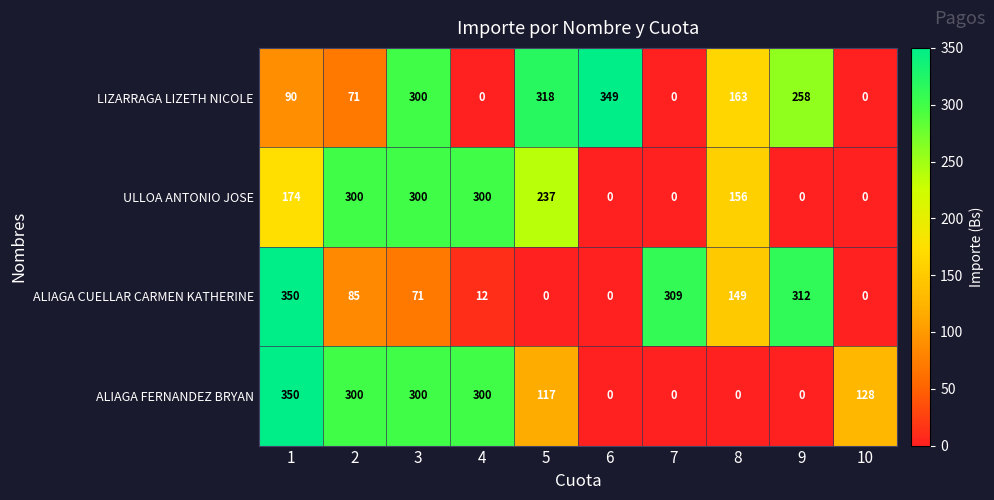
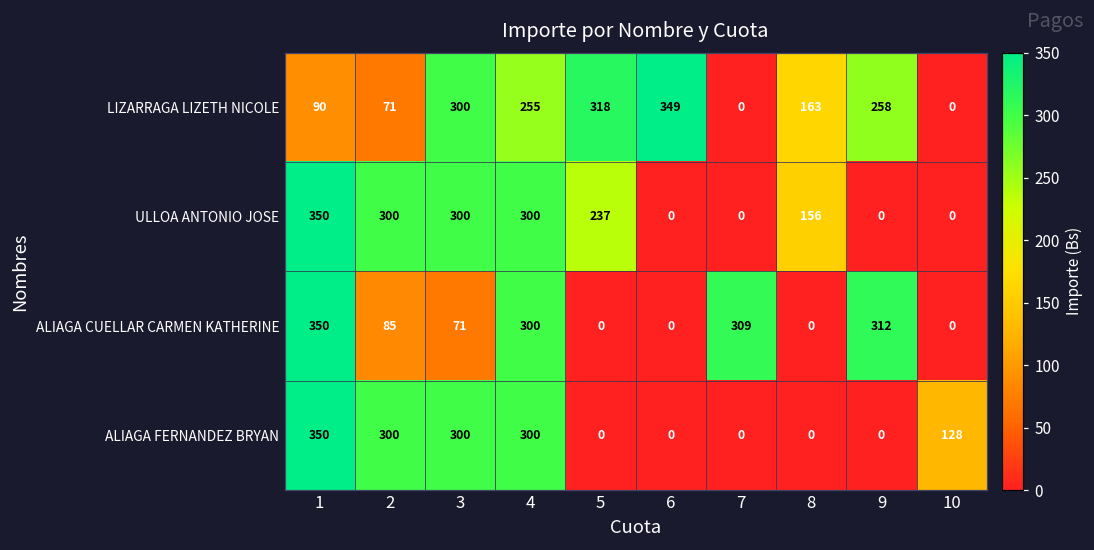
  {
    "LIZARRAGA LIZETH NICOLE": {
      "1": 90,
      "2": 71,
      "3": 300,
-     "4": 0,
+     "4": 255,
      "5": 318,
      "6": 349,
      "7": 0,
      "8": 163,
      "9": 258,
      "10": 0
    },
    "ULLOA ANTONIO JOSE": {
-     "1": 174,
+     "1": 350,
      "2": 300,
      "3": 300,
      "4": 300,
      "5": 237,
      "6": 0,
      "7": 0,
      "8": 156,
      "9": 0,
      "10": 0
    },
    "ALIAGA CUELLAR CARMEN KATHERINE": {
      "1": 350,
      "2": 85,
      "3": 71,
-     "4": 12,
+     "4": 300,
      "5": 0,
      "6": 0,
      "7": 309,
-     "8": 149,
+     "8": 0,
      "9": 312,
      "10": 0
    },
    "ALIAGA FERNANDEZ BRYAN": {
      "1": 350,
      "2": 300,
      "3": 300,
      "4": 300,
-     "5": 117,
+     "5": 0,
      "6": 0,
      "7": 0,
      "8": 0,
      "9": 0,
      "10": 128
    }
  }
